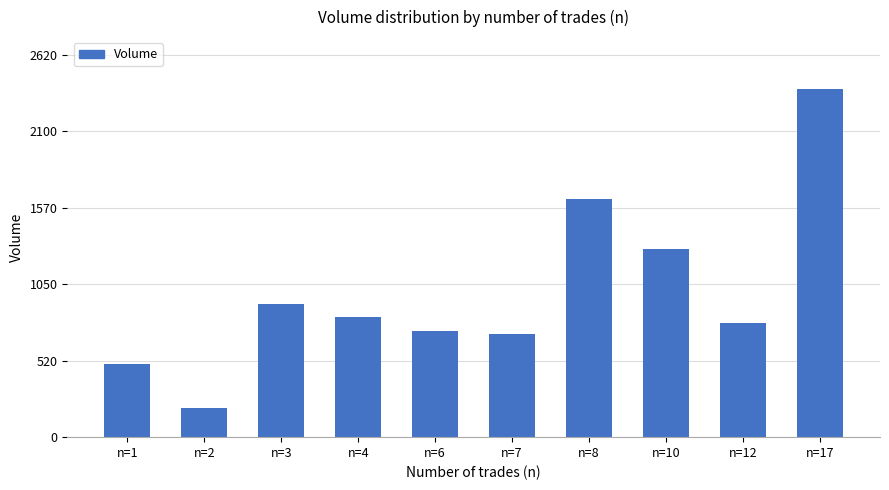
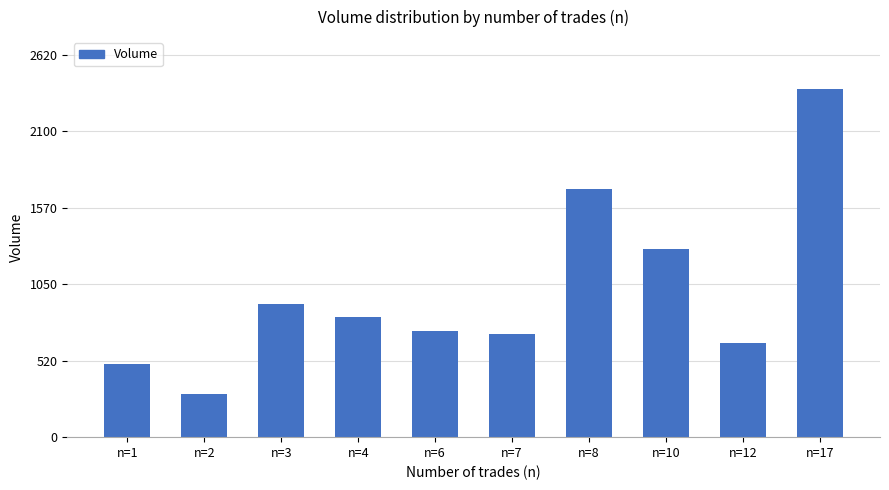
  {
    "n=1": 500,
-   "n=2": 200,
+   "n=2": 290,
    "n=3": 920,
    "n=4": 830,
    "n=6": 730,
    "n=7": 710,
-   "n=8": 1630,
+   "n=8": 1700,
    "n=10": 1290,
-   "n=12": 780,
+   "n=12": 640,
    "n=17": 2390
  }
